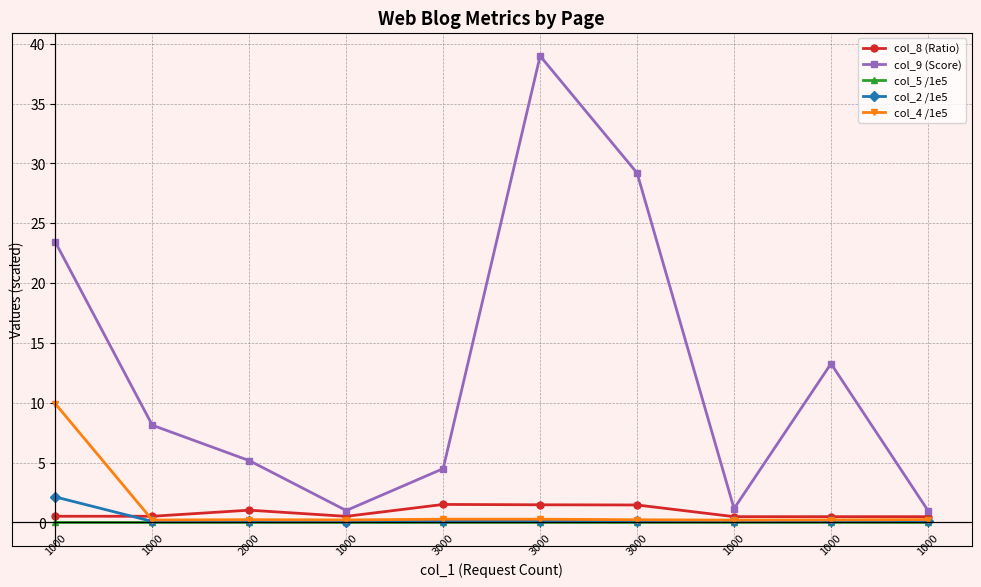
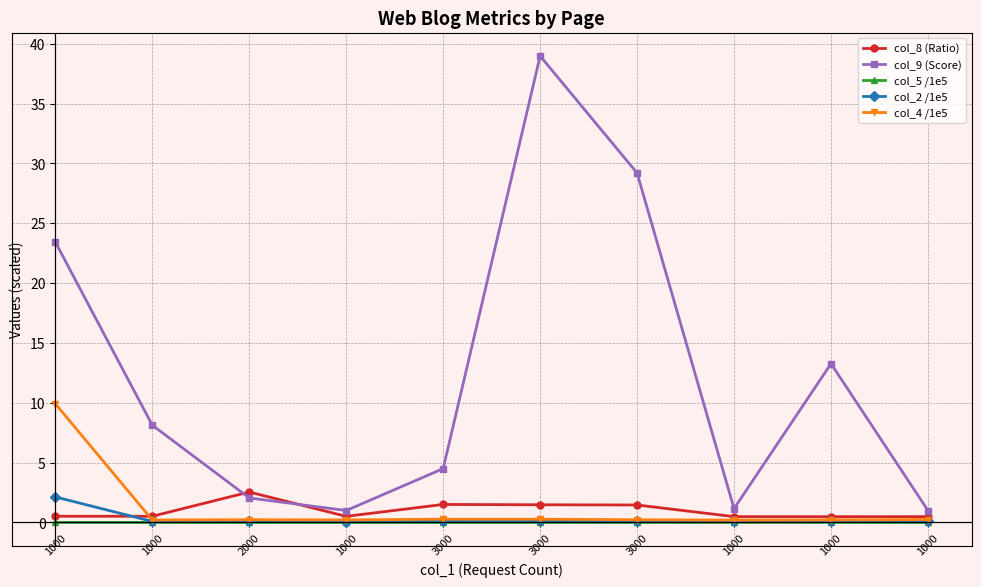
  {
    "col_8 (Ratio)": {
-     "2000": 1.0
+     "2000": 2.5
    },
    "col_9 (Score)": {
-     "2000": 5.2
+     "2000": 2.1
    }
  }
